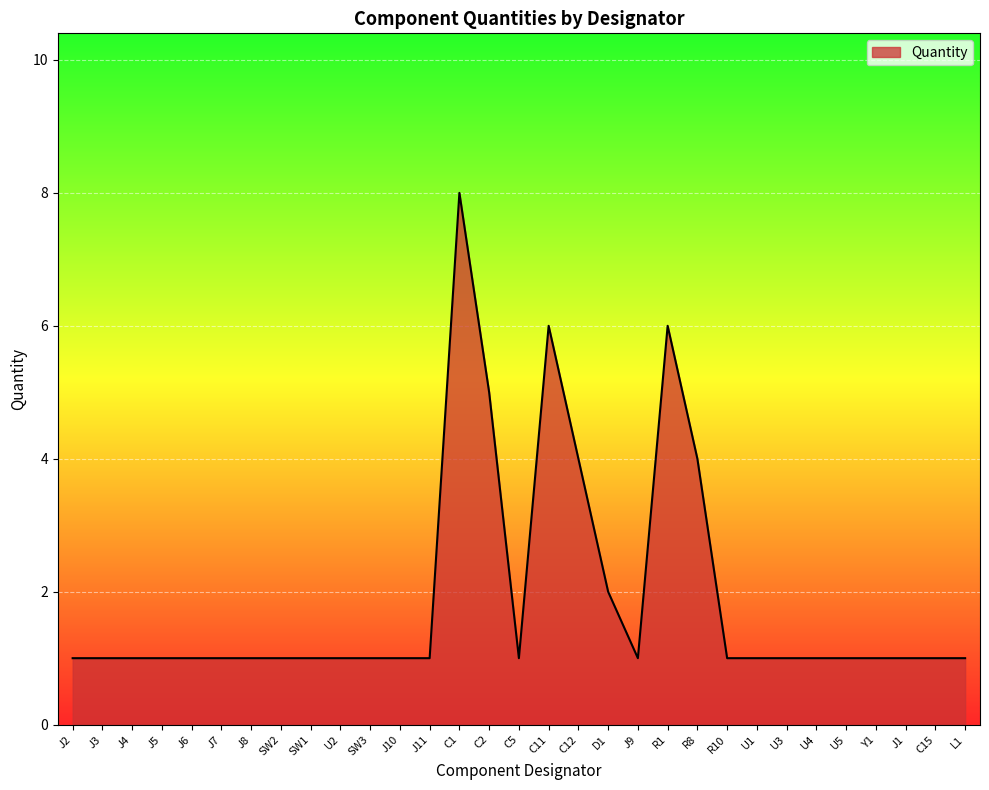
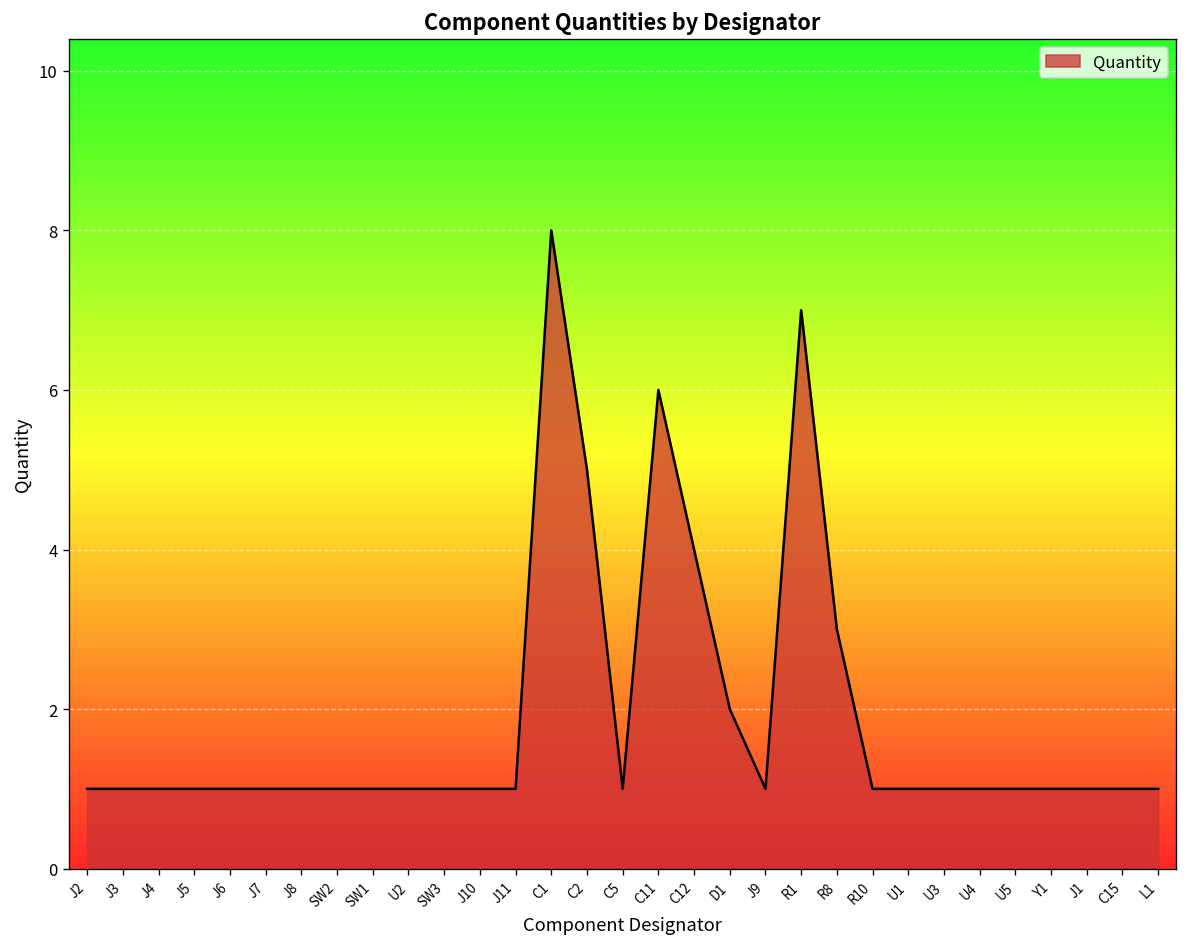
  {
    "J2": 1,
    "J3": 1,
    "J4": 1,
    "J5": 1,
    "J6": 1,
    "J7": 1,
    "J8": 1,
    "SW2": 1,
    "SW1": 1,
    "U2": 1,
    "SW3": 1,
    "J10": 1,
    "J11": 1,
    "C1": 8,
    "C2": 5,
    "C5": 1,
    "C11": 6,
    "C12": 4,
    "D1": 2,
    "J9": 1,
-   "R1": 6,
-   "R8": 4,
+   "R1": 7,
+   "R8": 3,
    "R10": 1,
    "U1": 1,
    "U3": 1,
    "U4": 1,
    "U5": 1,
    "Y1": 1,
    "J1": 1,
    "C15": 1,
    "L1": 1
  }
